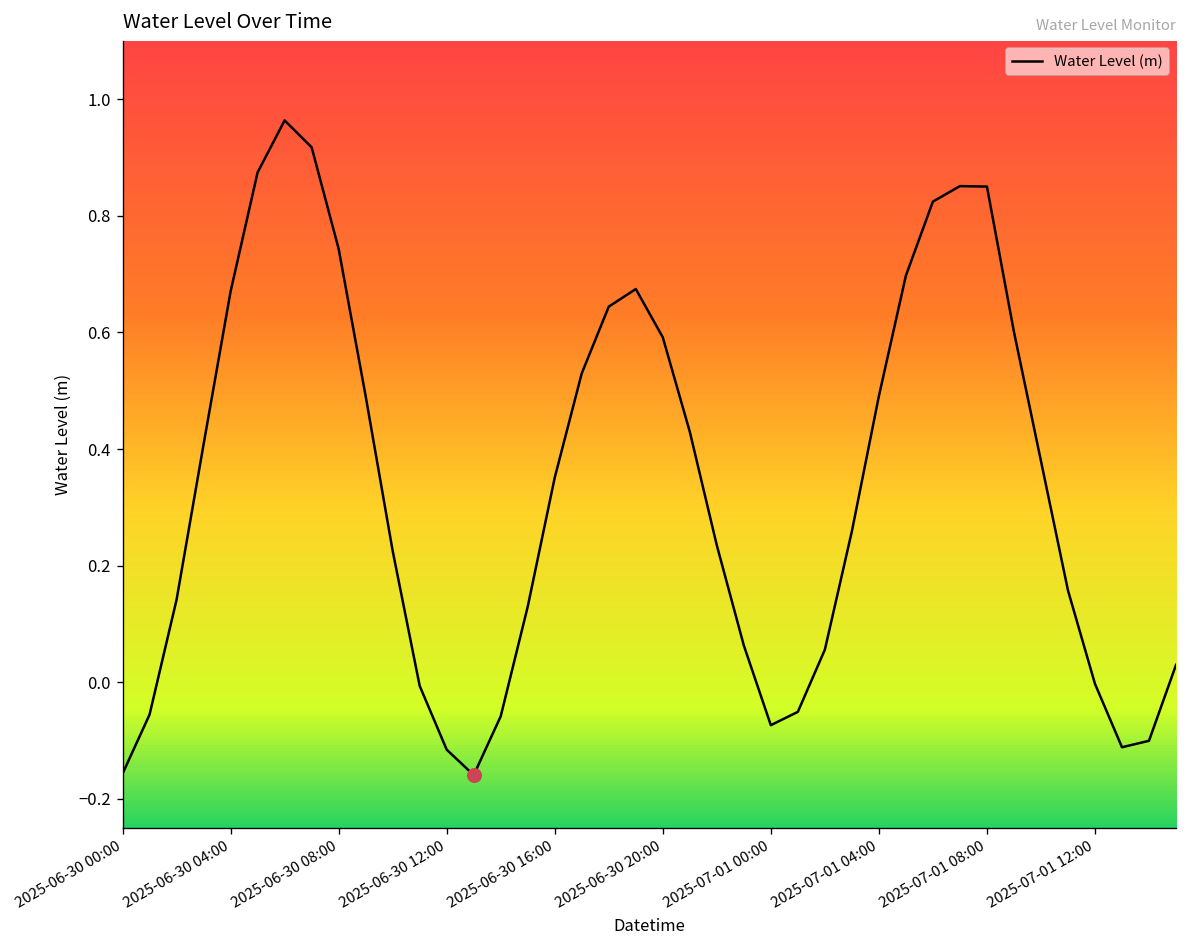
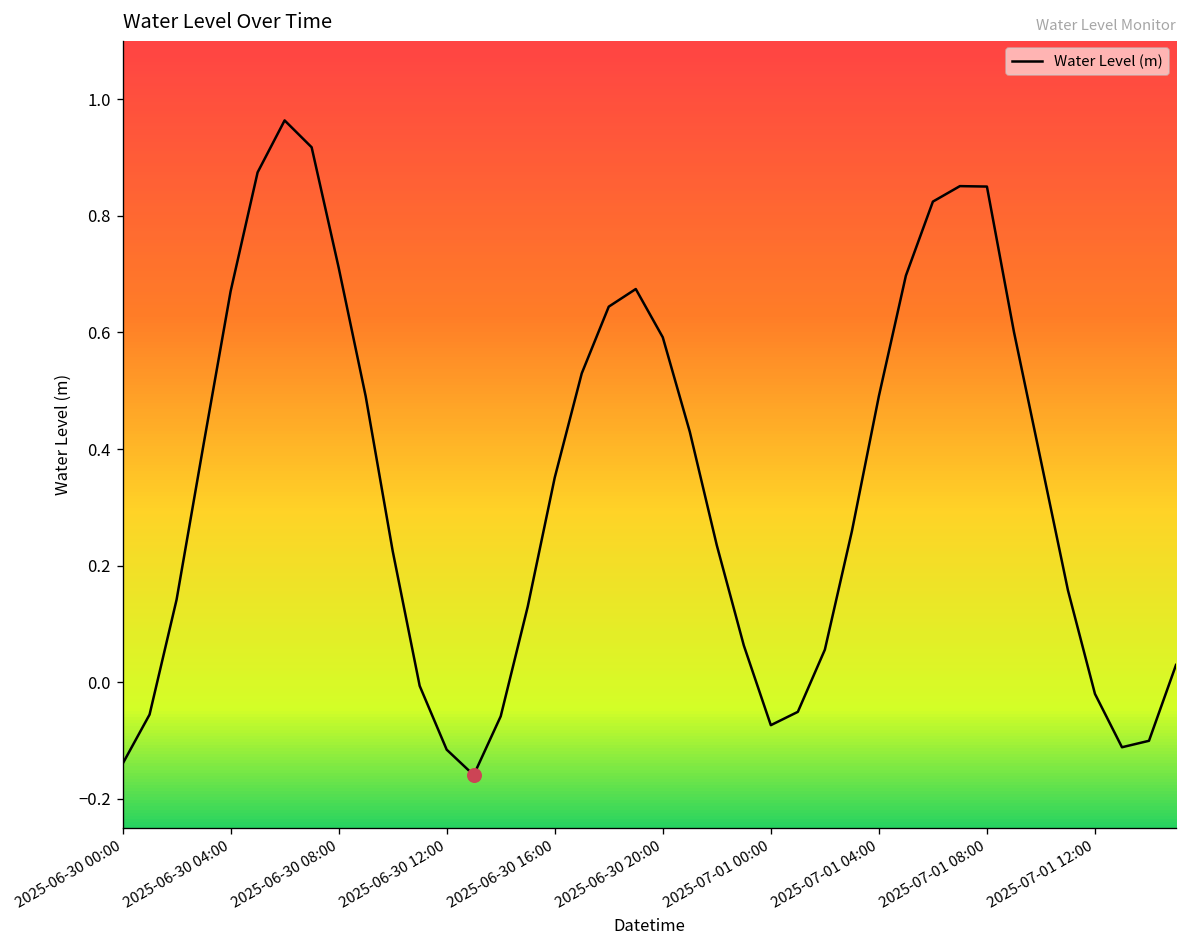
  {
    "Water Level (m)": {
-     "2025-06-30 00:00": -0.16,
+     "2025-06-30 00:00": -0.14,
      "2025-06-30 04:00": 0.67,
-     "2025-06-30 08:00": 0.74,
+     "2025-06-30 08:00": 0.71,
      "2025-06-30 12:00": -0.12,
      "2025-06-30 16:00": 0.35,
      "2025-06-30 20:00": 0.59,
      "2025-07-01 00:00": -0.07,
      "2025-07-01 04:00": 0.49,
      "2025-07-01 08:00": 0.85,
-     "2025-07-01 12:00": 0.00
+     "2025-07-01 12:00": -0.02
    }
  }
